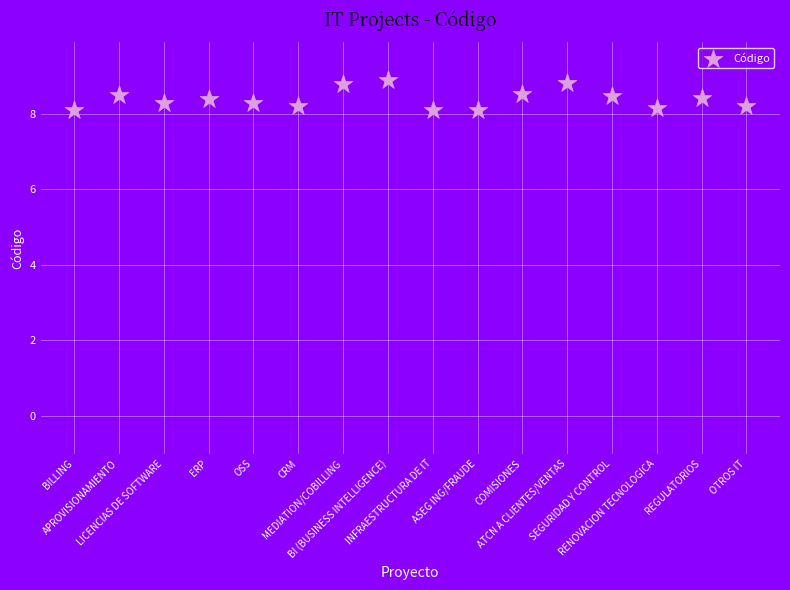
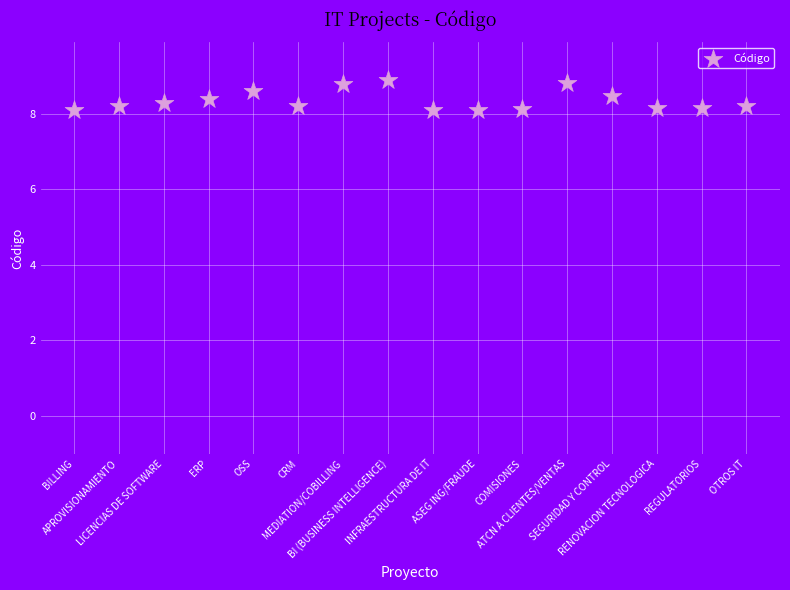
  {
-   "APROVISIONAMIENTO": 8.5,
-   "OSS": 8.3,
-   "COMISIONES": 8.5,
-   "REGULATORIOS": 8.4
+   "APROVISIONAMIENTO": 8.2,
+   "OSS": 8.6,
+   "COMISIONES": 8.1,
+   "REGULATORIOS": 8.2
  }
